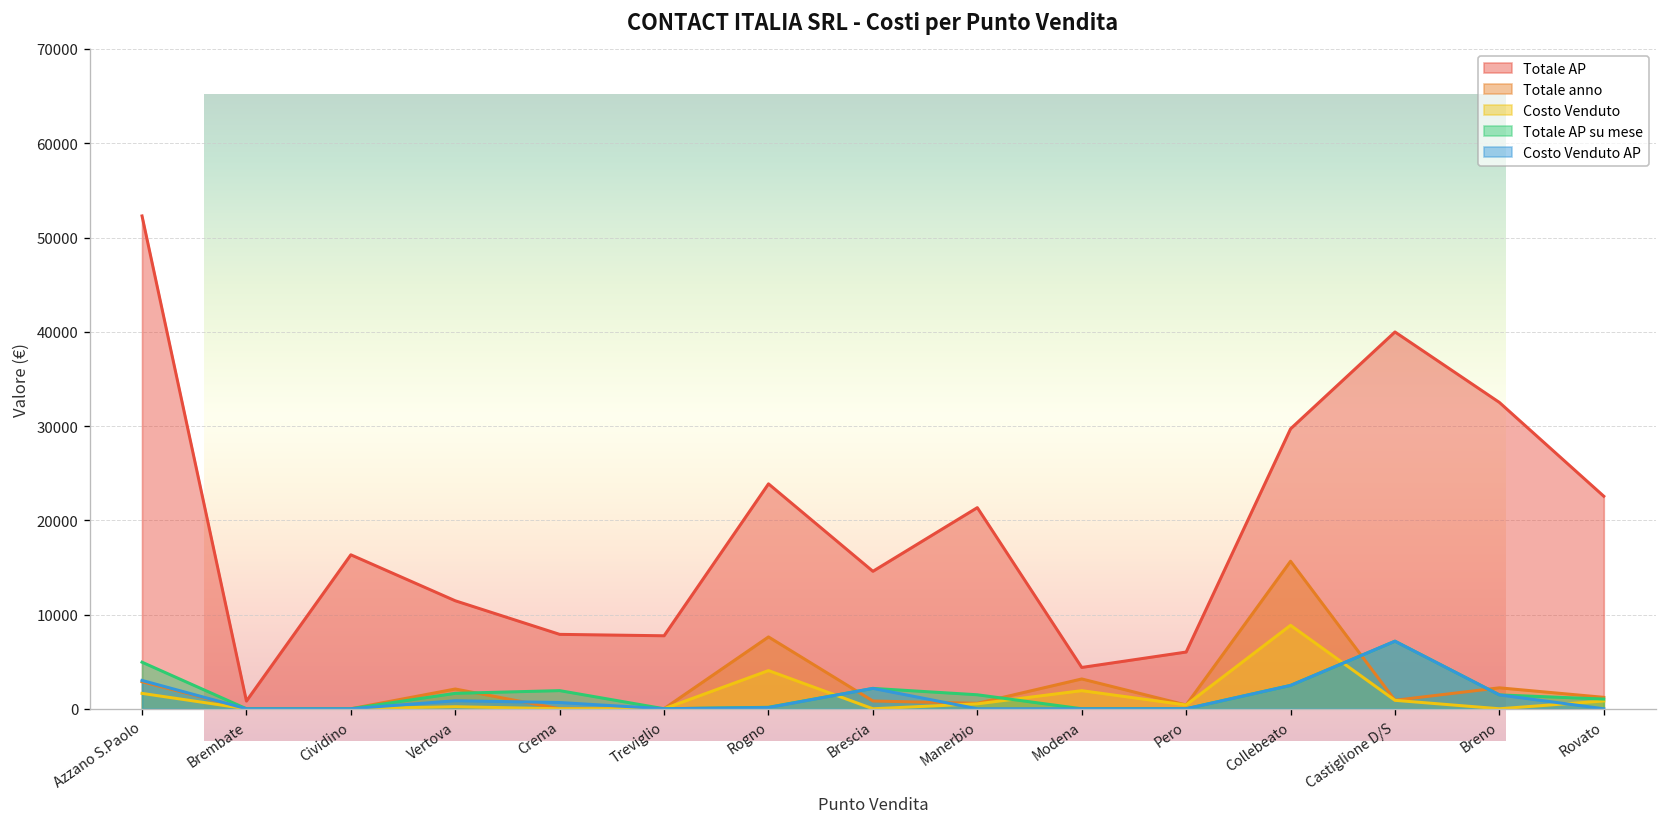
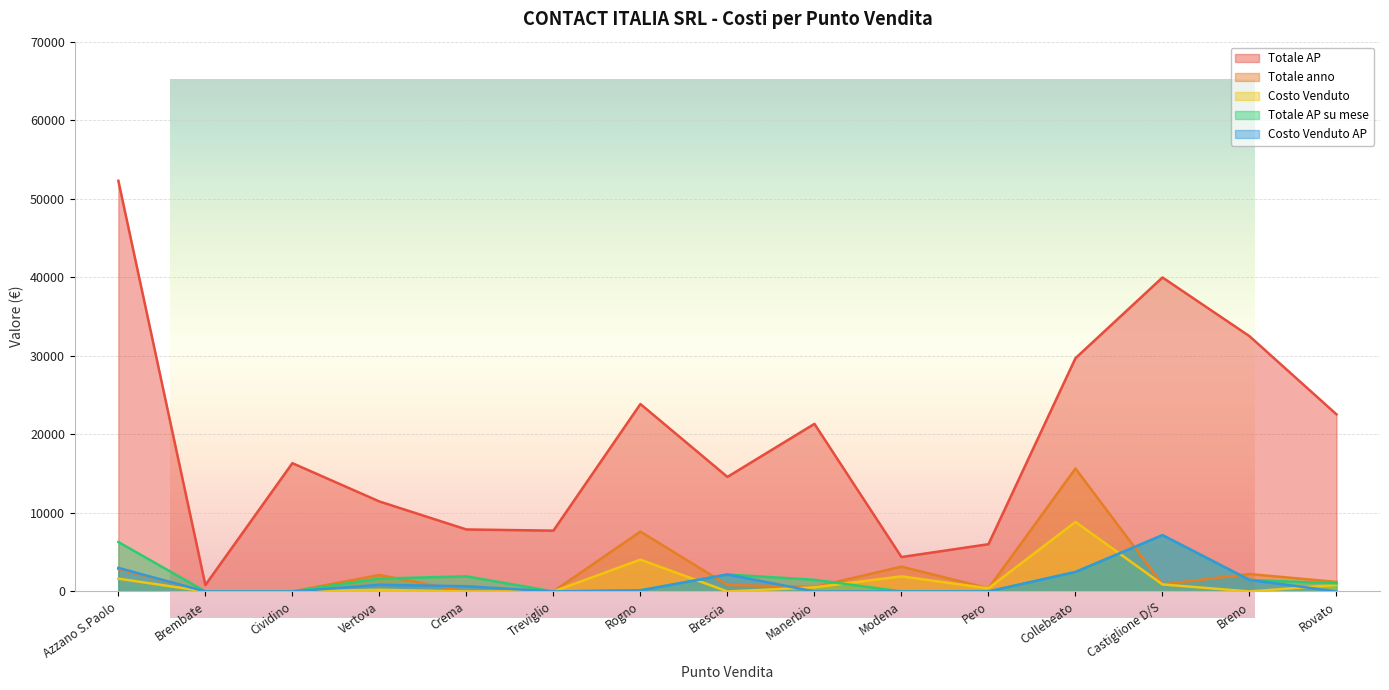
  {
    "Totale AP su mese": {
-     "Azzano S.Paolo": 5000
+     "Azzano S.Paolo": 6000
    },
    "Costo Venduto AP": {
      "Rovato": 0
    }
  }
